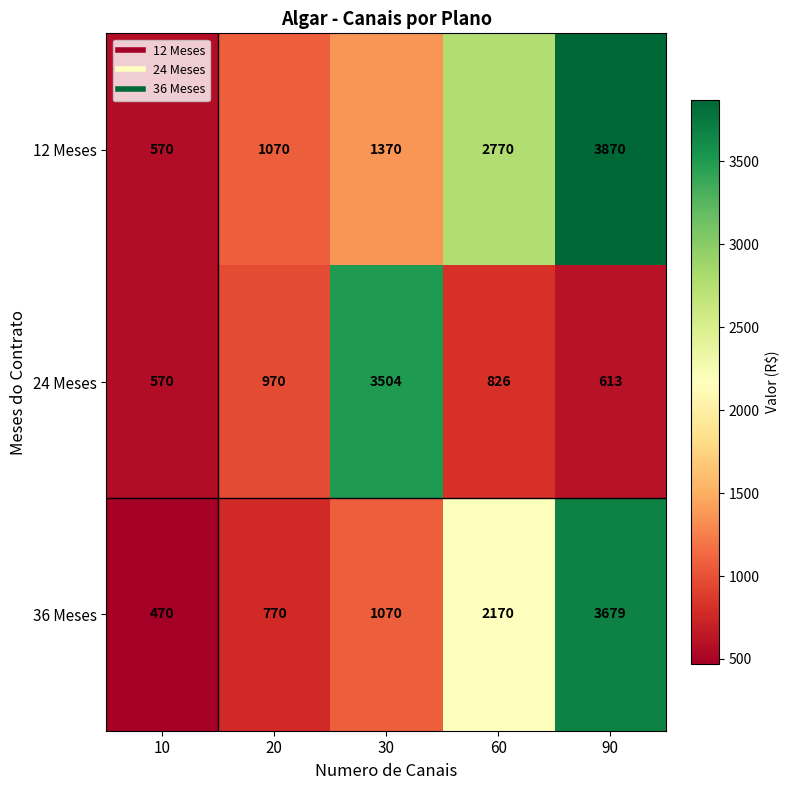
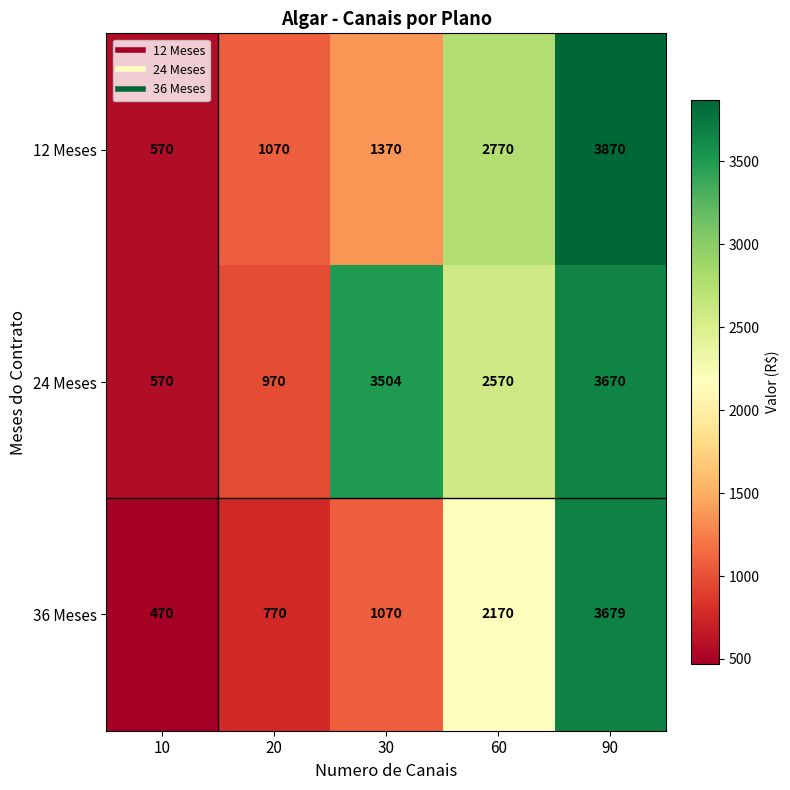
  {
    "12 Meses": {
      "10": 570,
      "20": 1070,
      "30": 1370,
      "60": 2770,
      "90": 3870
    },
    "24 Meses": {
      "10": 570,
      "20": 970,
      "30": 3504,
-     "60": 826,
-     "90": 613
+     "60": 2570,
+     "90": 3670
    },
    "36 Meses": {
      "10": 470,
      "20": 770,
      "30": 1070,
      "60": 2170,
      "90": 3679
    }
  }
